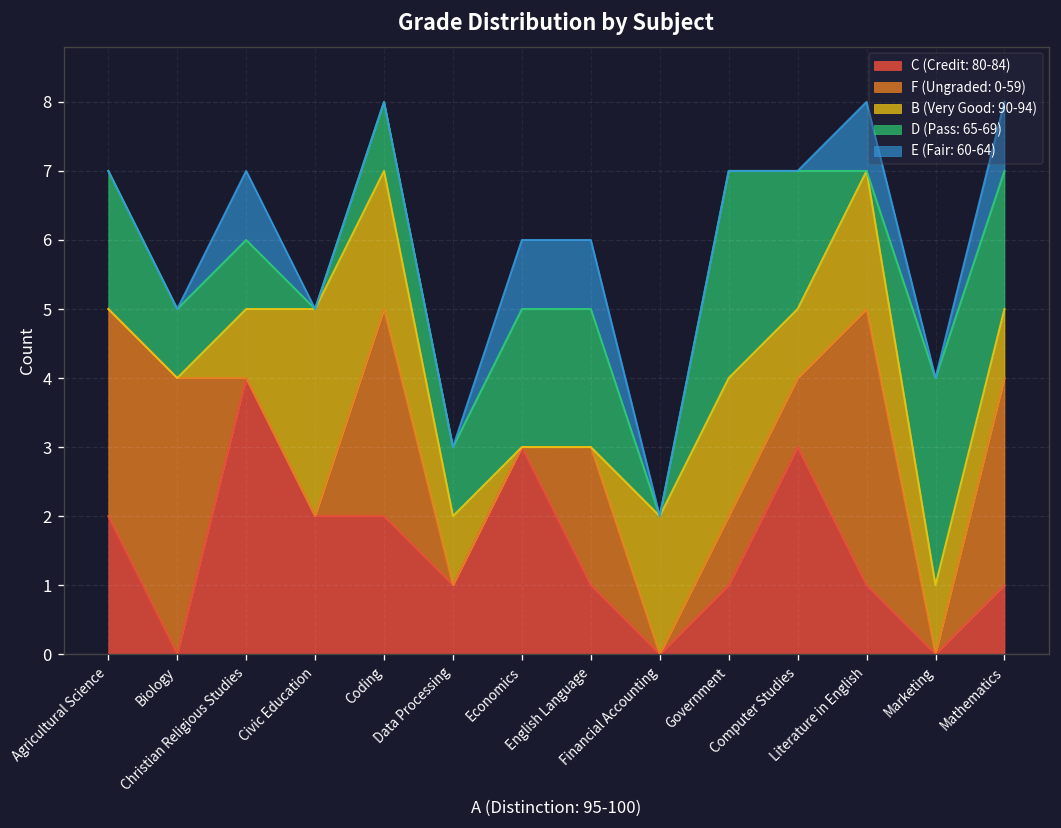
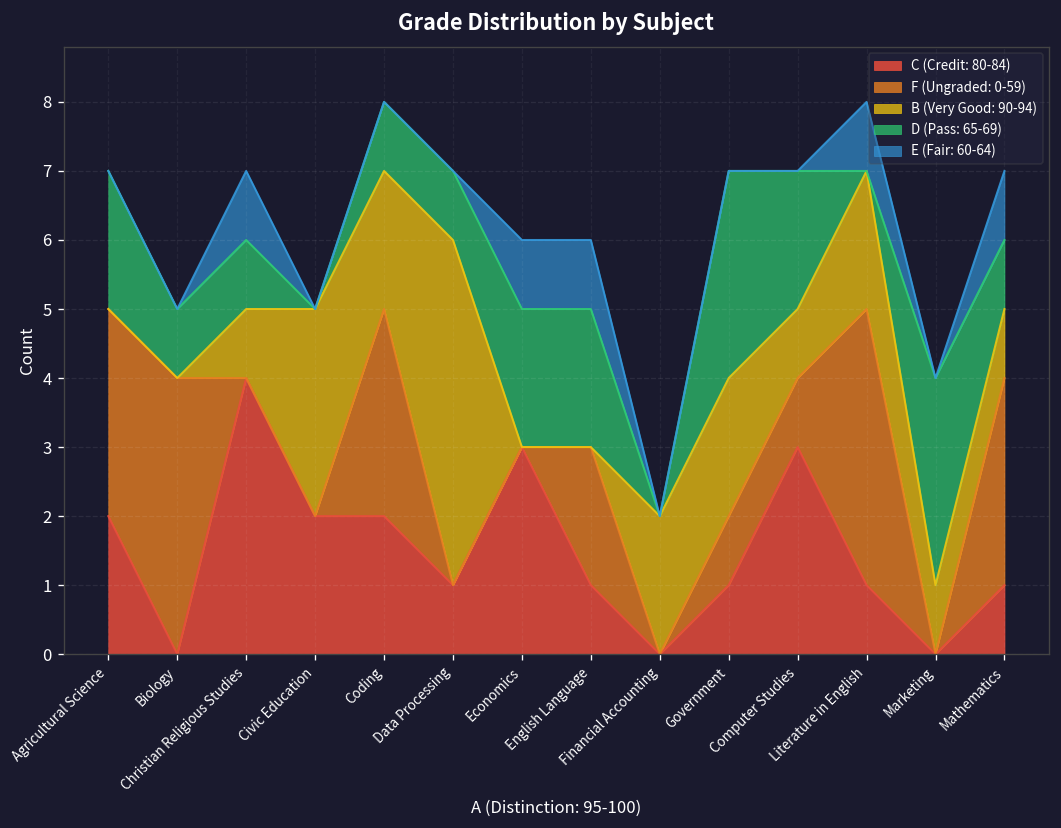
  {
    "B (Very Good: 90-94)": {
      "Christian Religious Studies": 1,
      "Coding": 2,
-     "Data Processing": 1,
+     "Data Processing": 5,
      "Government": 2,
      "Computer Studies": 1,
      "Marketing": 1,
      "Mathematics": 1
    },
    "D (Pass: 65-69)": {
      "Christian Religious Studies": 1,
      "Economics": 2,
      "English Language": 2,
-     "Mathematics": 2
+     "Mathematics": 1
    },
    "E (Fair: 60-64)": {
      "Christian Religious Studies": 1,
      "Economics": 1,
      "English Language": 1,
      "Literature in English": 1
    }
  }
